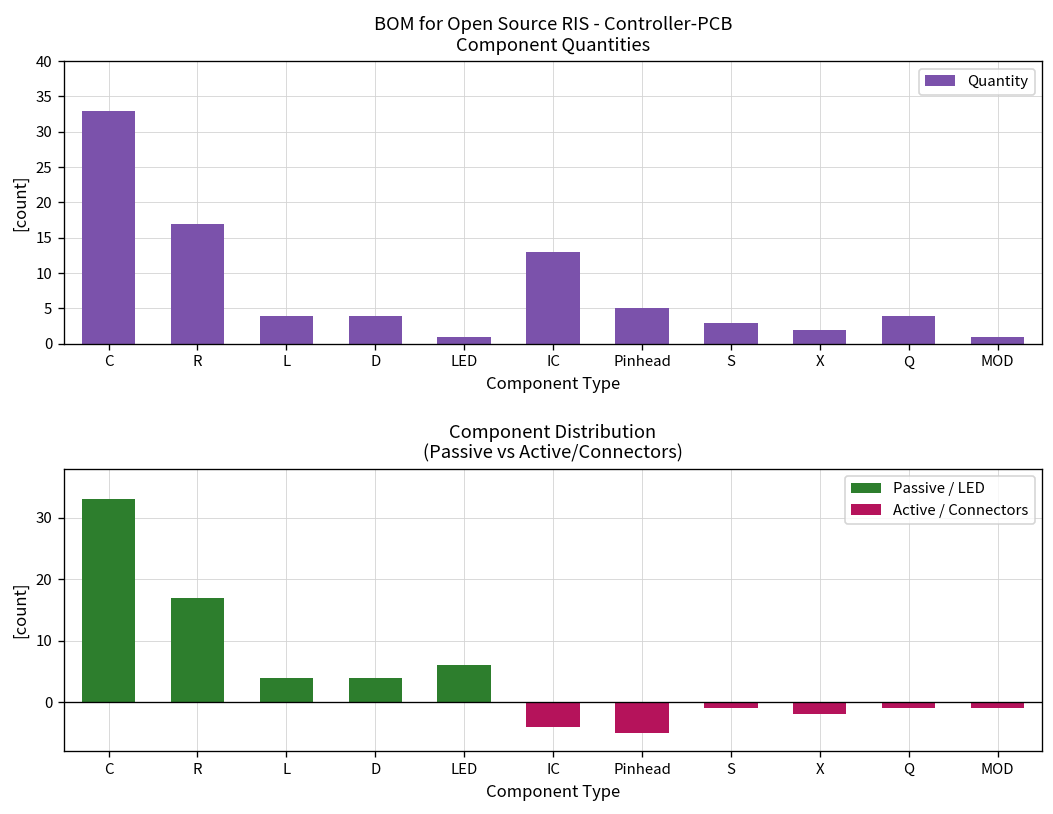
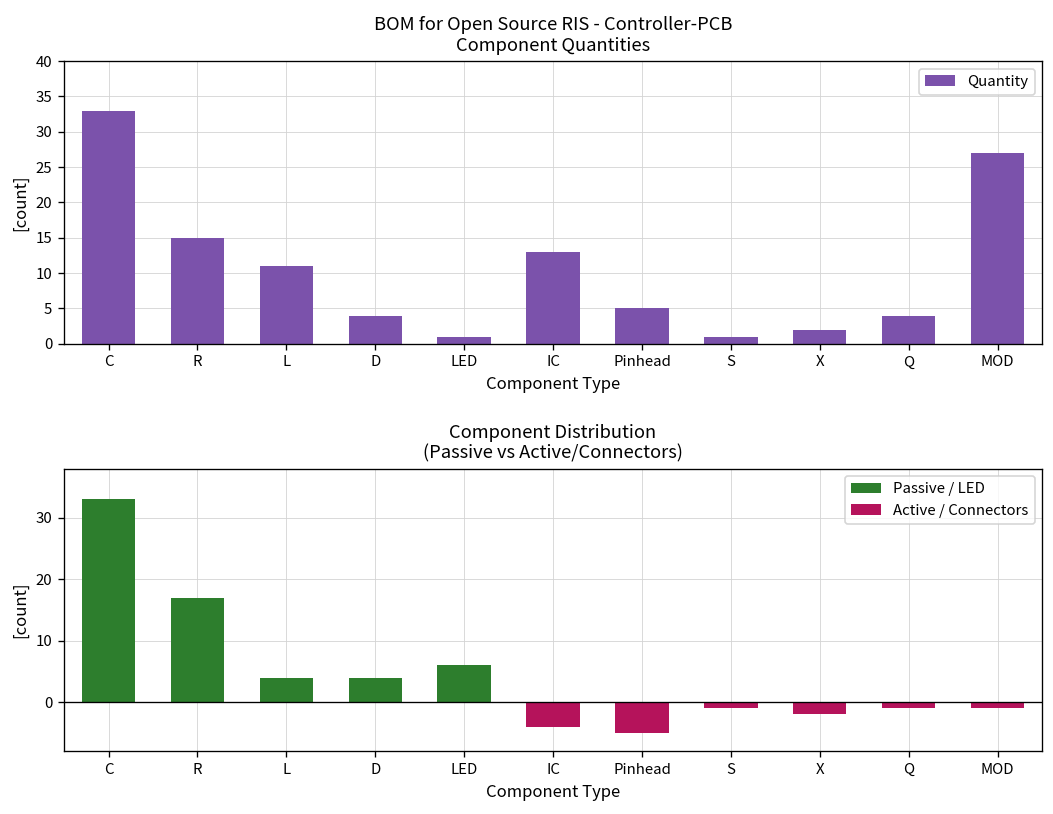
  {
    "BOM for Open Source RIS - Controller-PCB Component Quantities": {
      "C": 33,
-     "R": 17,
-     "L": 4,
+     "R": 15,
+     "L": 11,
      "D": 4,
      "LED": 1,
      "IC": 13,
      "Pinhead": 5,
-     "S": 3,
+     "S": 1,
      "X": 2,
      "Q": 4,
-     "MOD": 1
+     "MOD": 27
    },
    "Component Distribution (Passive vs Active/Connectors)": {
      "Passive / LED": {
        "C": 33,
        "R": 17,
        "L": 4,
        "D": 4,
        "LED": 6,
        "IC": 0,
        "Pinhead": 0,
        "S": 0,
        "X": 0,
        "Q": 0,
        "MOD": 0
      },
      "Active / Connectors": {
        "C": 0,
        "R": 0,
        "L": 0,
        "D": 0,
        "LED": 0,
        "IC": -4,
        "Pinhead": -5,
        "S": -1,
        "X": -2,
        "Q": -1,
        "MOD": -1
      }
    }
  }
